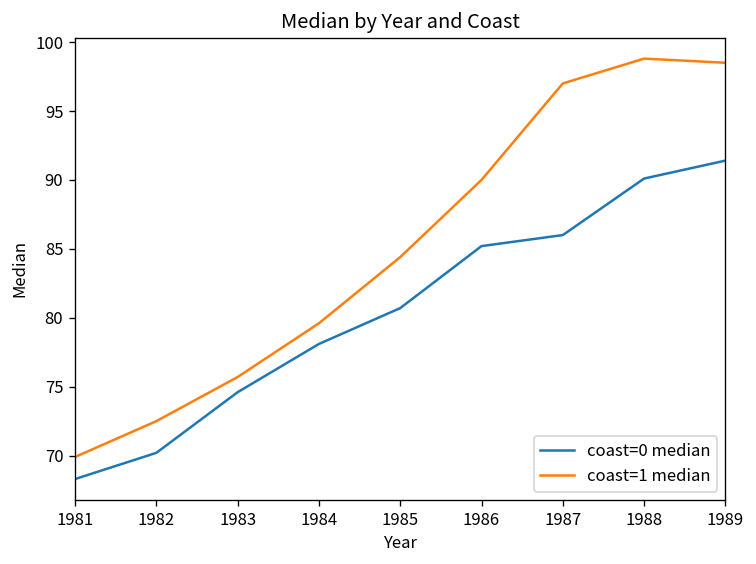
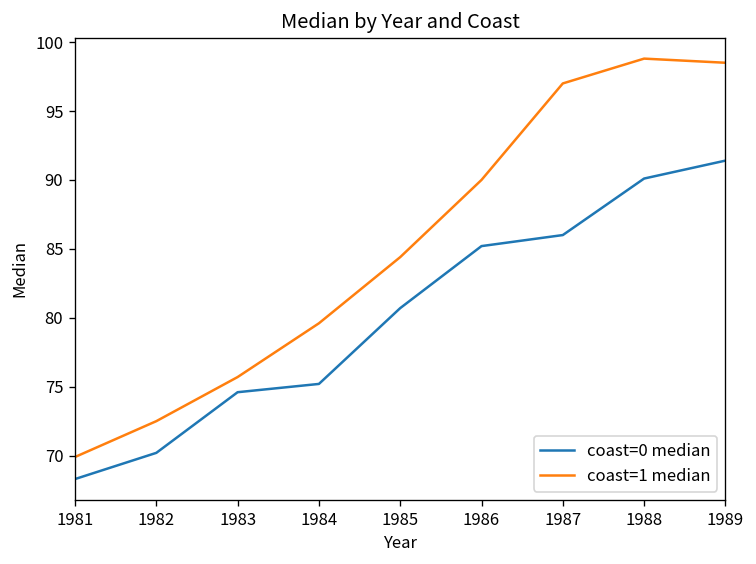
  {
    "coast=0 median": {
      "1981": 68.3,
      "1982": 70.2,
      "1983": 74.6,
-     "1984": 78.1,
+     "1984": 75.2,
      "1985": 80.7,
      "1986": 85.2,
      "1987": 86.0,
      "1988": 90.1,
      "1989": 91.4
    },
    "coast=1 median": {
      "1981": 69.9,
      "1982": 72.5,
      "1983": 75.7,
      "1984": 79.6,
      "1985": 84.4,
      "1986": 90.0,
      "1987": 97.0,
      "1988": 98.8,
      "1989": 98.5
    }
  }
